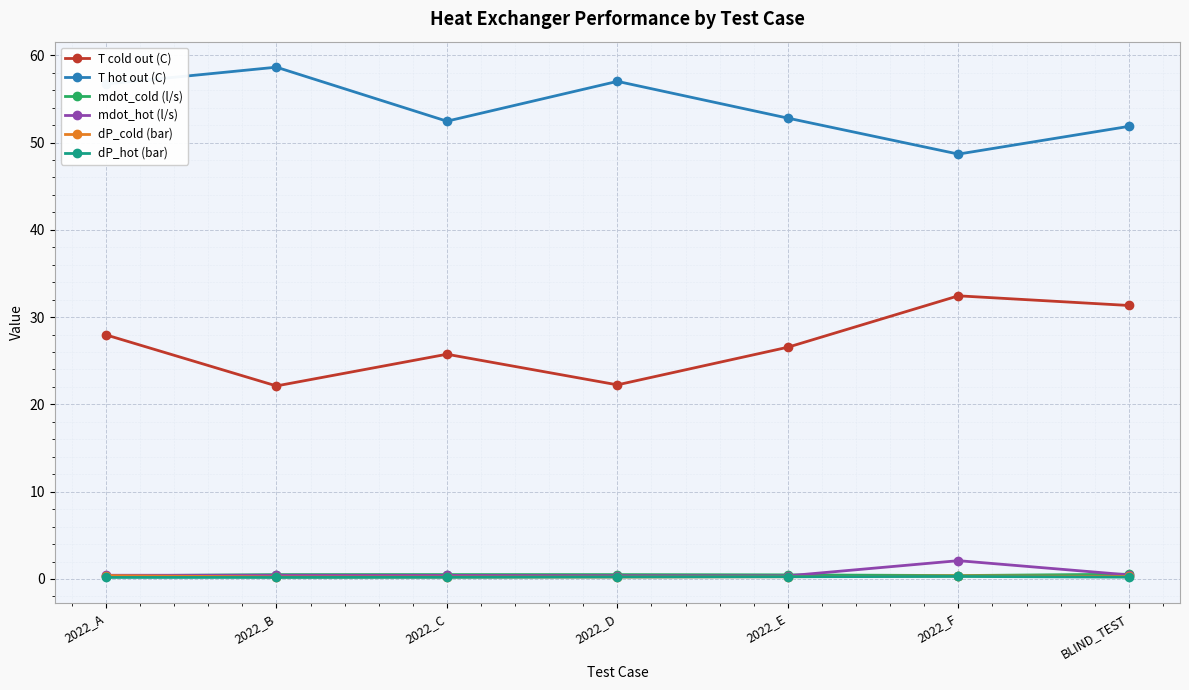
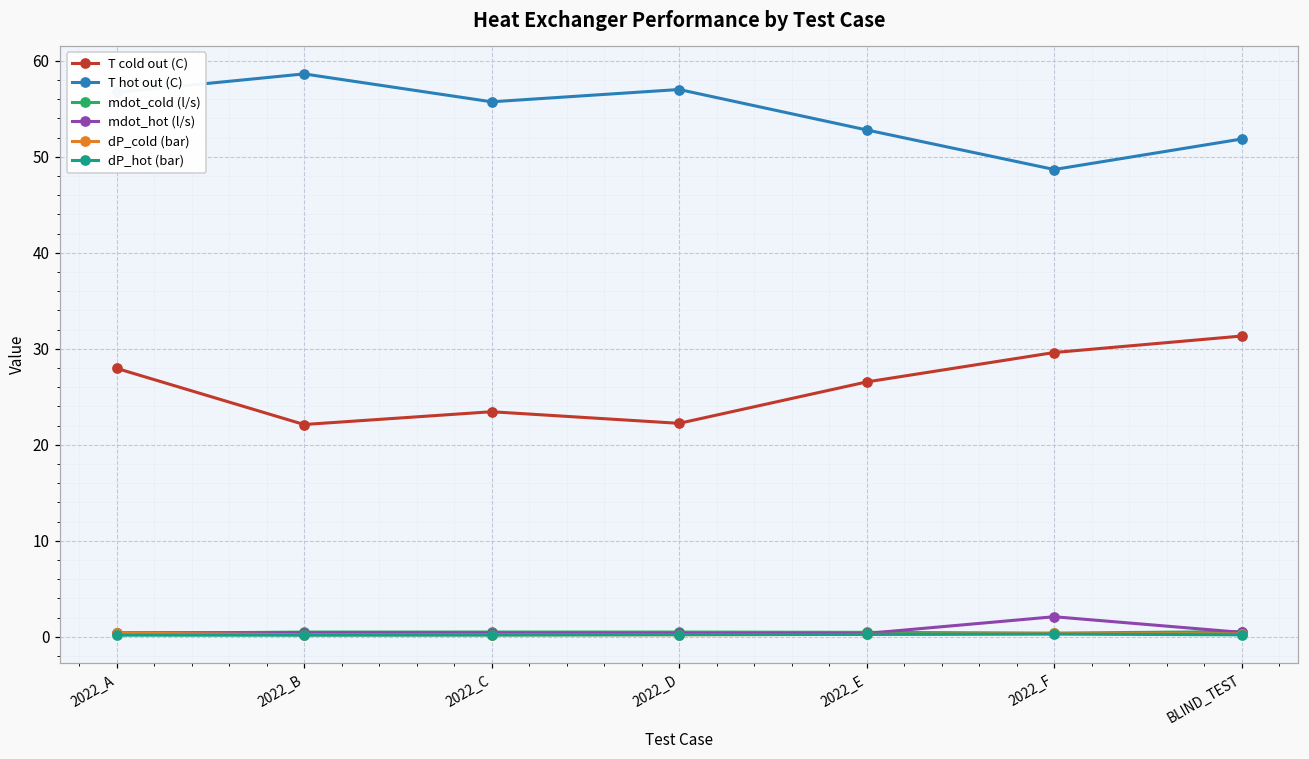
  {
    "T cold out (C)": {
      "2022_A": 28,
      "2022_B": 22,
-     "2022_C": 26,
+     "2022_C": 23,
      "2022_D": 22,
      "2022_E": 27,
-     "2022_F": 32,
+     "2022_F": 30,
      "BLIND_TEST": 31
    },
    "T hot out (C)": {
      "2022_B": 59,
-     "2022_C": 52,
+     "2022_C": 56,
      "2022_D": 57,
      "2022_E": 53,
      "2022_F": 49,
      "BLIND_TEST": 52
    },
    "mdot_hot (l/s)": {
      "2022_F": 2
    }
  }
